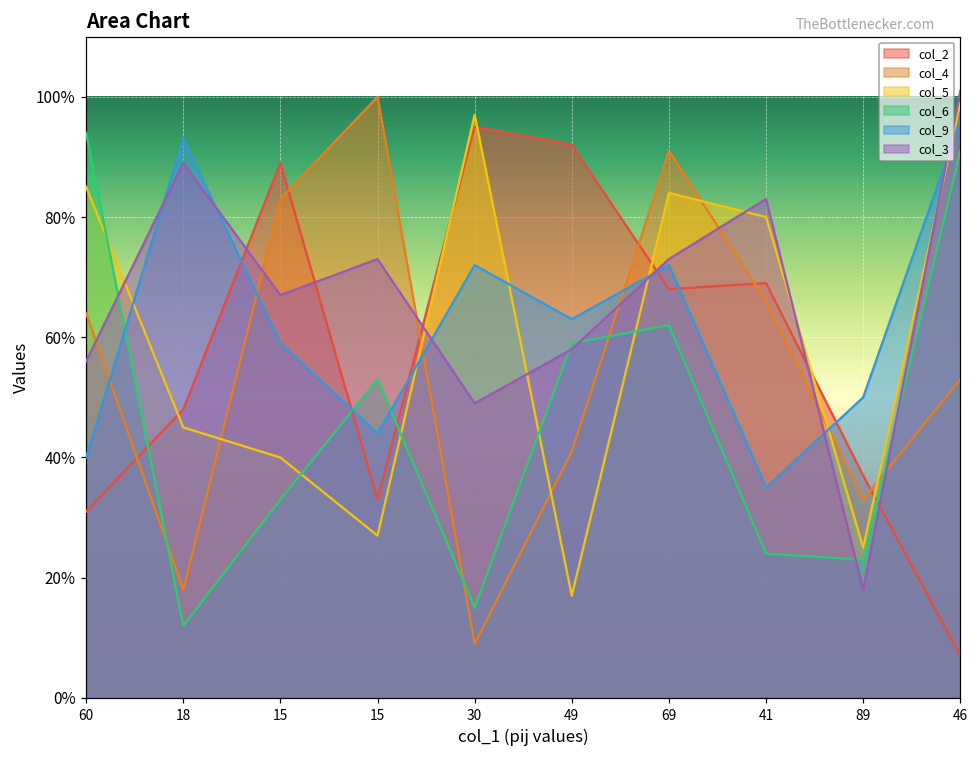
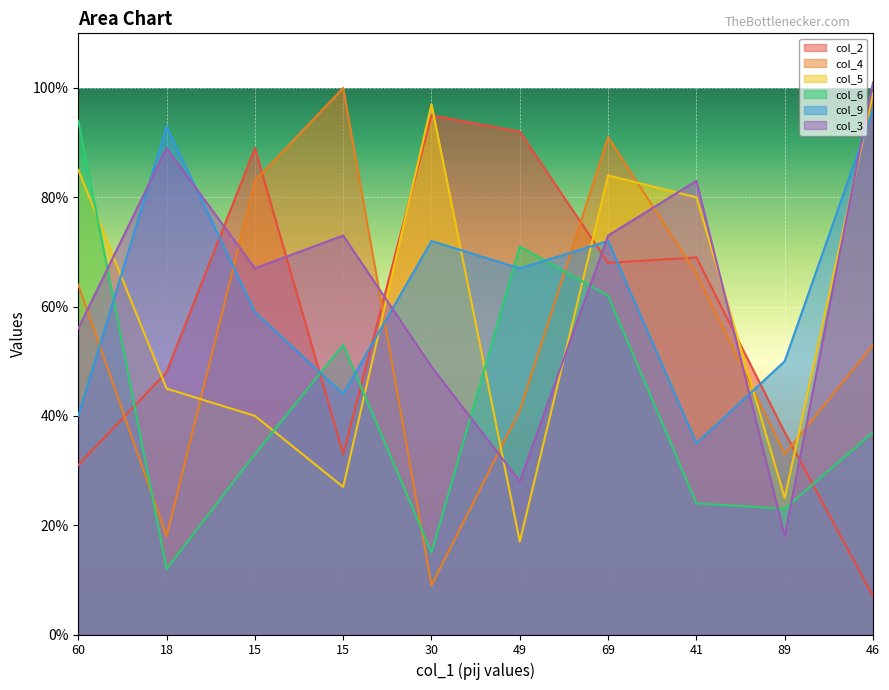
  {
    "col_6": {
      "60": "94%",
      "18": "12%",
      "30": "15%",
-     "49": "59%",
+     "49": "71%",
      "69": "62%",
      "41": "24%",
      "89": "23%",
-     "46": "91%"
+     "46": "37%"
    },
    "col_9": {
      "60": "40%",
      "18": "93%",
      "30": "72%",
-     "49": "63%",
+     "49": "67%",
      "69": "72%",
      "41": "35%",
      "89": "50%",
      "46": "96%"
    },
    "col_3": {
      "60": "56%",
      "18": "89%",
      "30": "49%",
-     "49": "58%",
+     "49": "28%",
      "69": "73%",
      "41": "83%",
      "89": "18%",
      "46": "101%"
    }
  }
